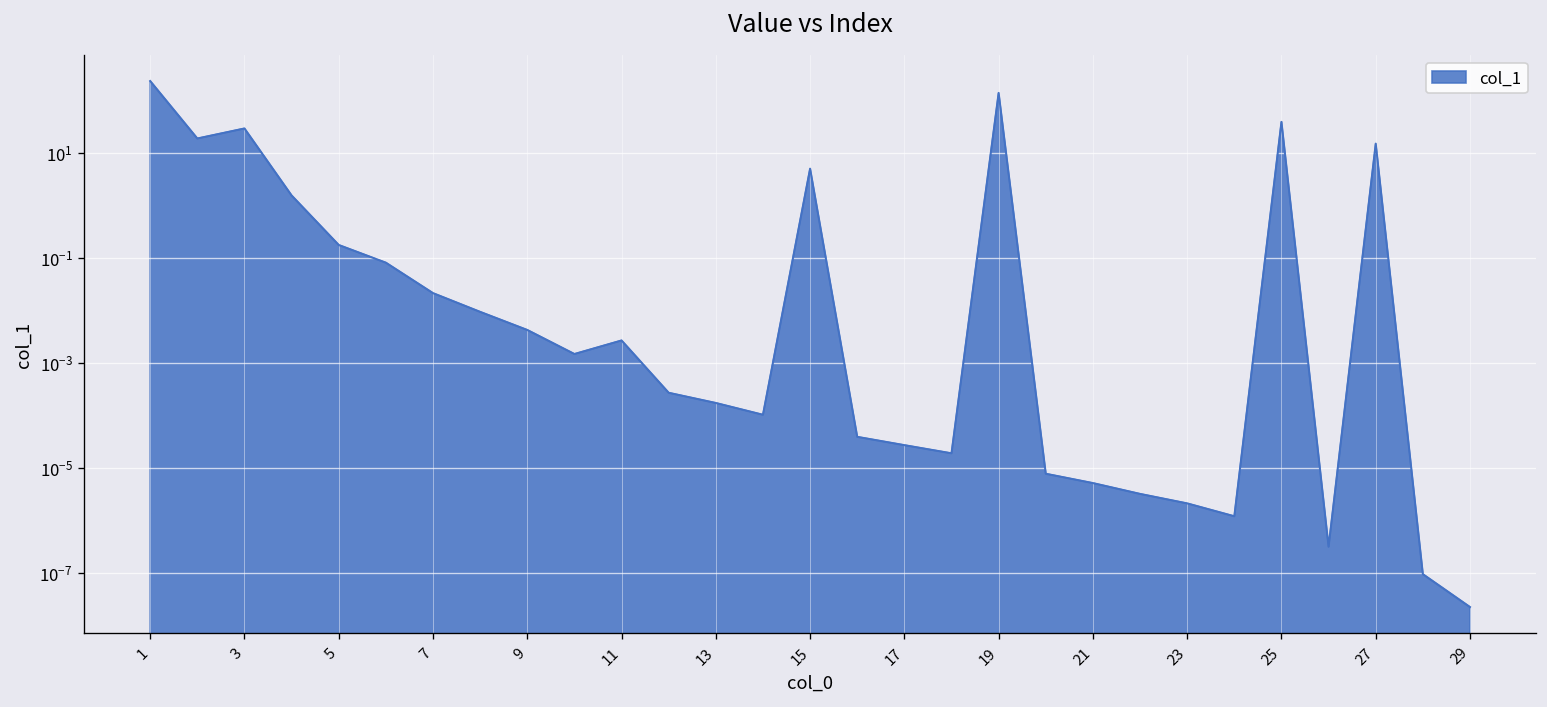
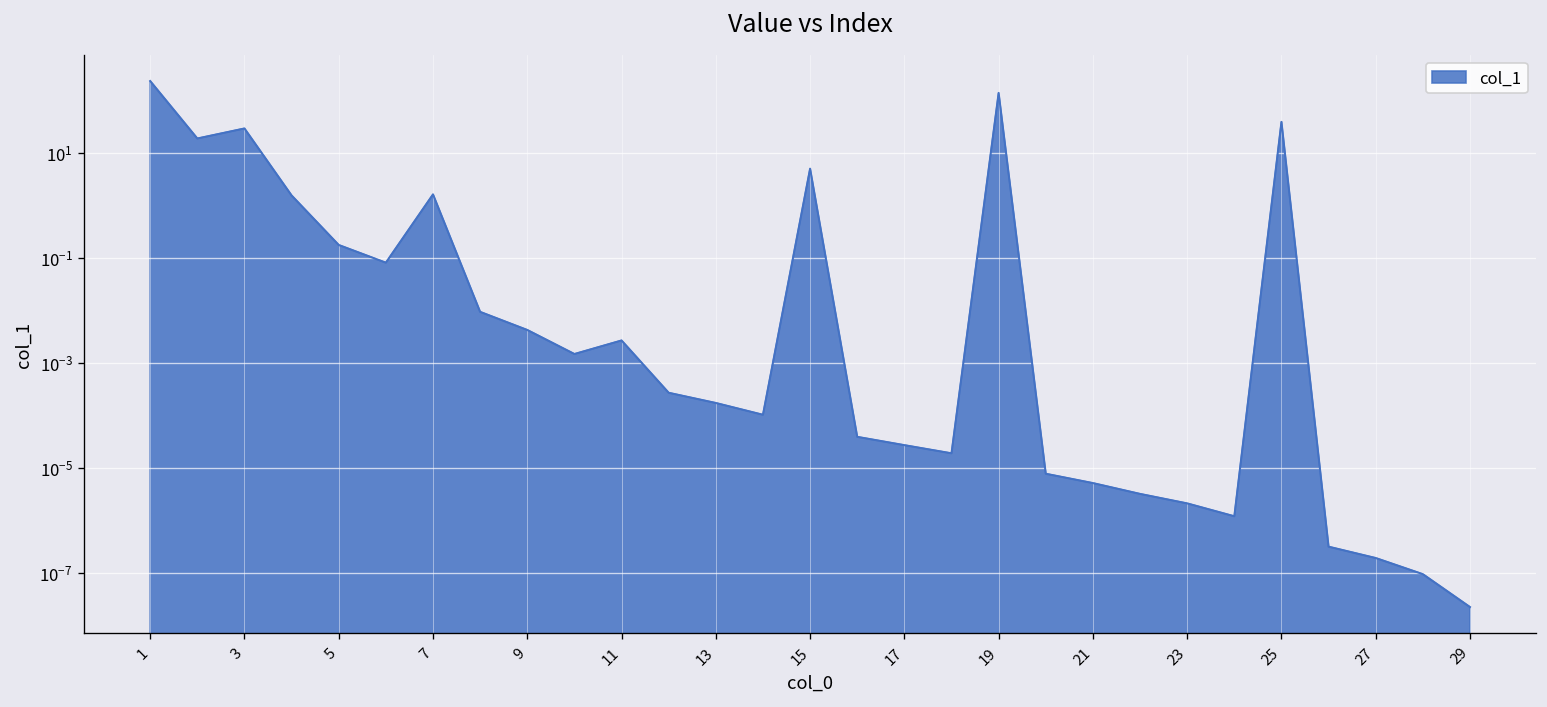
  {
    "1": 200,
    "3": 30,
    "5": 0.18,
-   "7": 0.02,
+   "7": 1.6,
    "9": 0.004,
    "11": 0.003,
    "13": 0.00017,
    "15": 5,
    "17": 0.00003,
    "19": 140,
    "21": 0.000005,
    "23": 0.000002,
    "25": 40,
-   "27": 15,
+   "27": 0,
    "29": 0.00000002
  }
